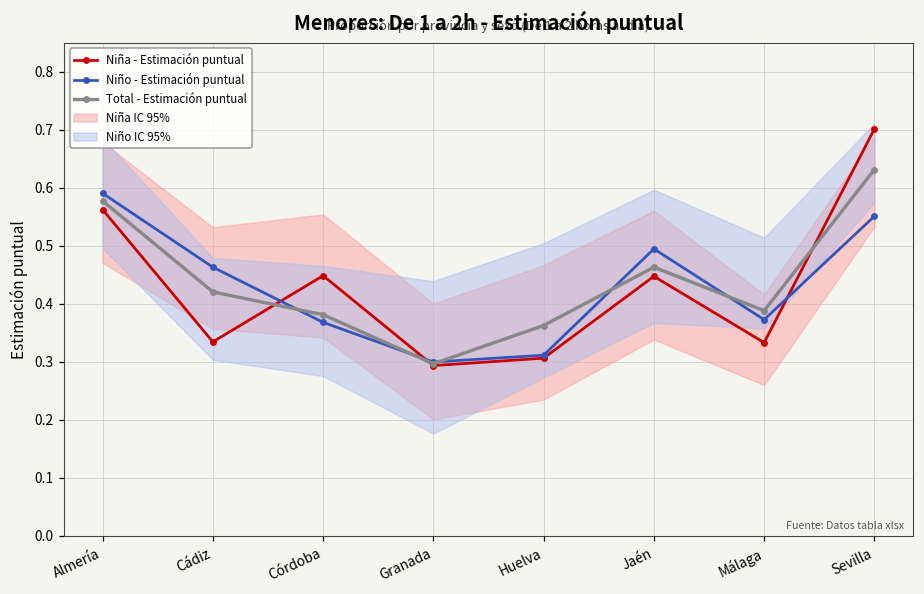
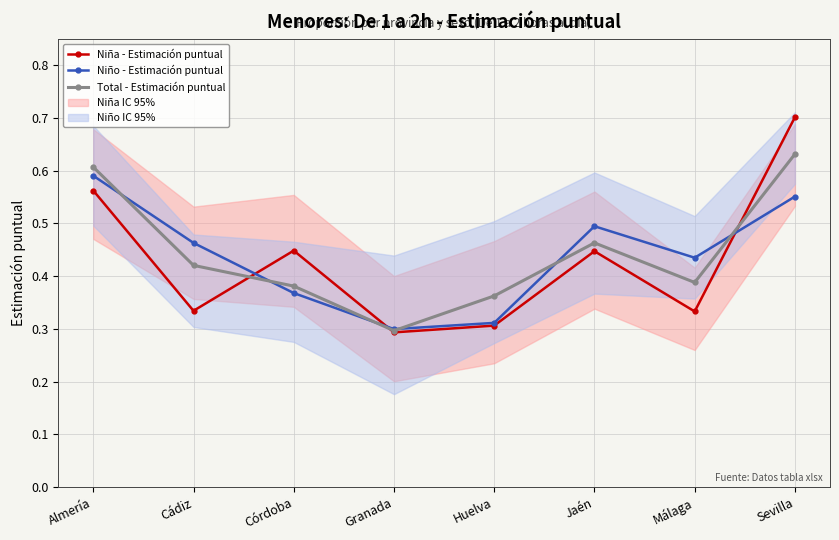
  {
    "Niña - Estimación puntual": {
      "Almería": 0.56,
      "Cádiz": 0.33,
      "Córdoba": 0.45,
      "Huelva": 0.31,
      "Jaén": 0.45,
      "Málaga": 0.33,
      "Sevilla": 0.70
    },
    "Niño - Estimación puntual": {
      "Almería": 0.59,
      "Cádiz": 0.46,
      "Córdoba": 0.37,
      "Huelva": 0.31,
      "Jaén": 0.49,
-     "Málaga": 0.37,
+     "Málaga": 0.44,
      "Sevilla": 0.55
    },
    "Total - Estimación puntual": {
-     "Almería": 0.58,
+     "Almería": 0.61,
      "Cádiz": 0.42,
      "Córdoba": 0.38,
      "Huelva": 0.36,
      "Jaén": 0.46,
      "Málaga": 0.39,
      "Sevilla": 0.63
    }
  }
